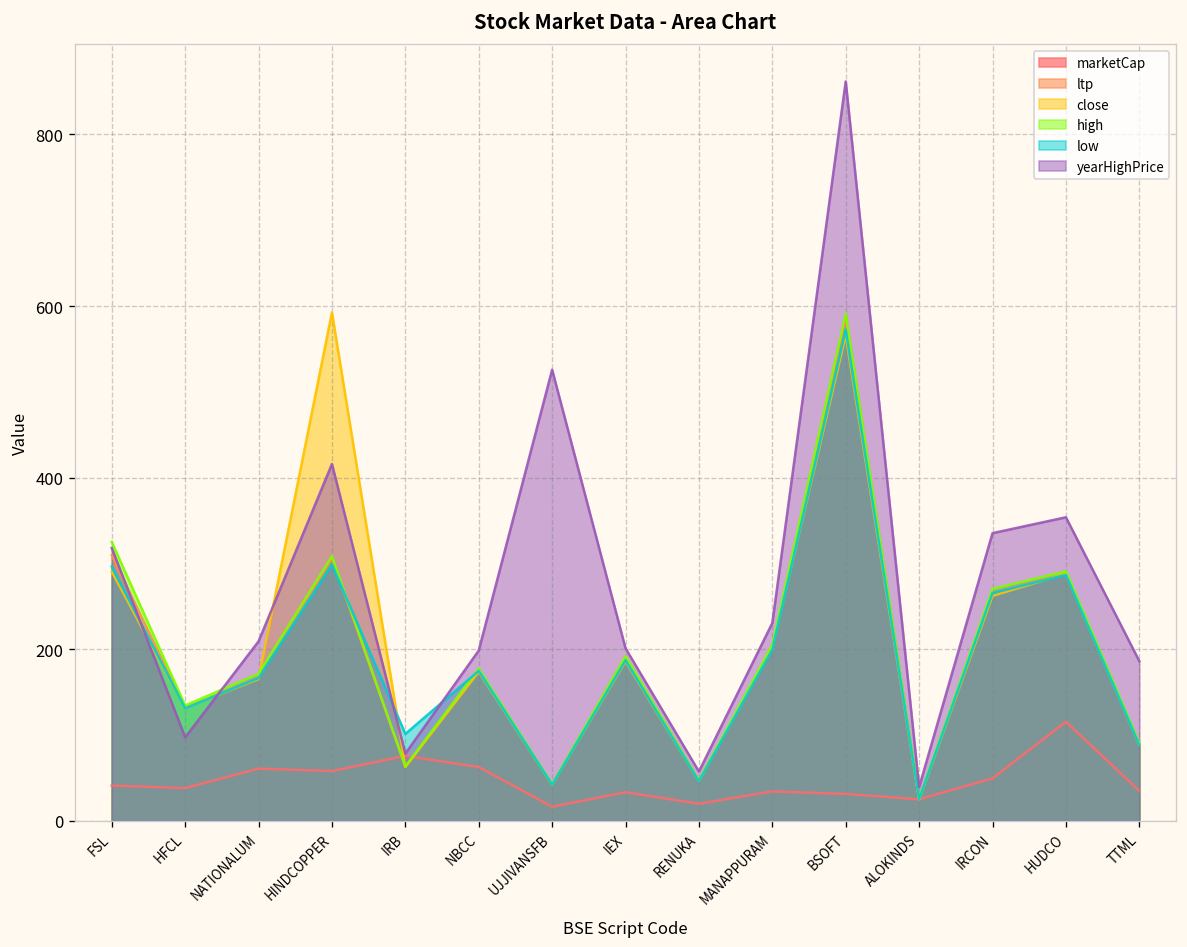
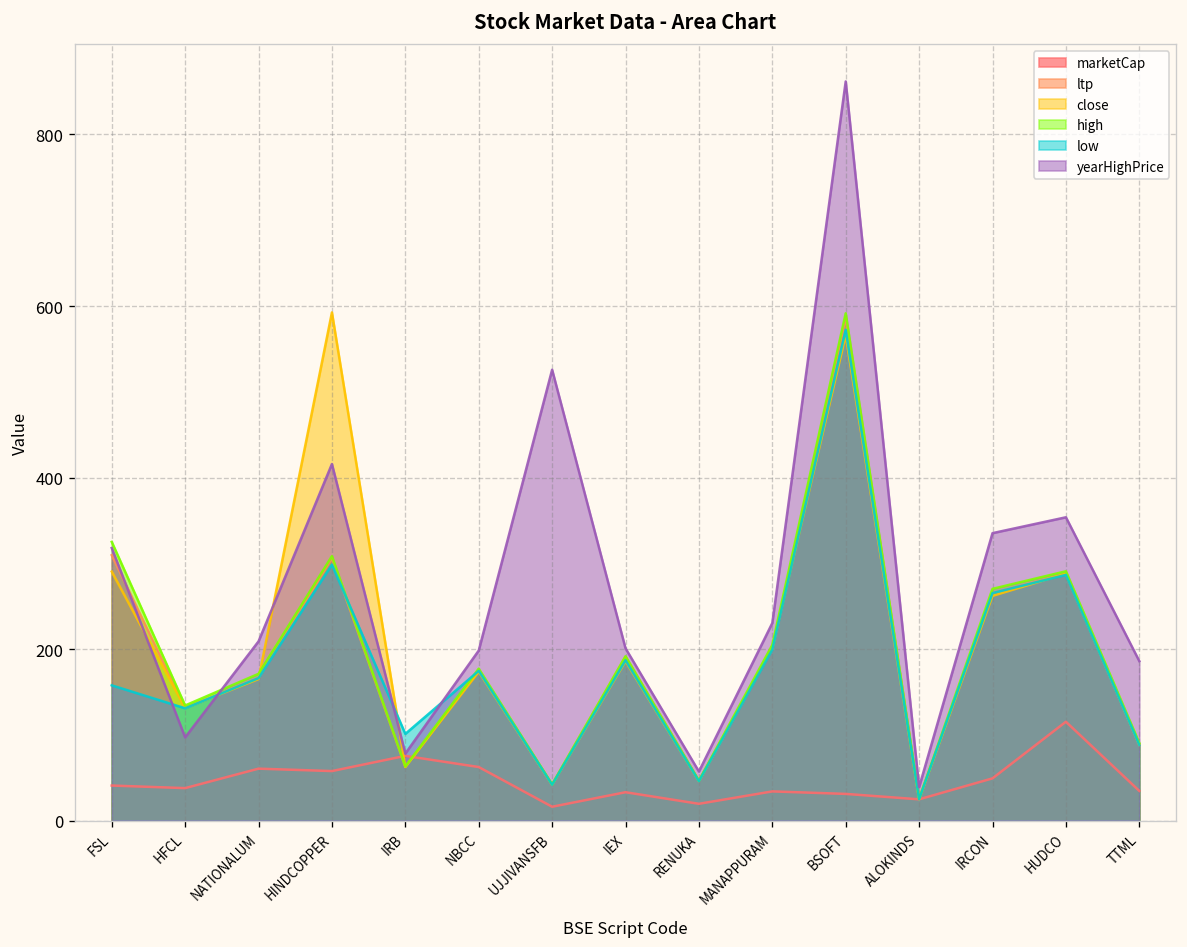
  {
    "close": {
      "FSL": 290,
      "HINDCOPPER": 590,
      "BSOFT": 570
    },
    "high": {
      "FSL": 330,
      "NATIONALUM": 170,
      "BSOFT": 590,
      "IRCON": 270
    },
    "low": {
-     "FSL": 300,
+     "FSL": 160,
      "HINDCOPPER": 300,
      "IRB": 100,
      "BSOFT": 570
    },
    "yearHighPrice": {
      "FSL": 320,
      "HFCL": 100,
      "NATIONALUM": 210,
      "HINDCOPPER": 420,
      "NBCC": 200,
      "UJJIVANSFB": 530,
      "IEX": 200,
      "RENUKA": 60,
      "MANAPPURAM": 230,
      "BSOFT": 860,
      "ALOKINDS": 40,
      "IRCON": 340,
      "HUDCO": 350,
      "TTML": 190
    }
  }
